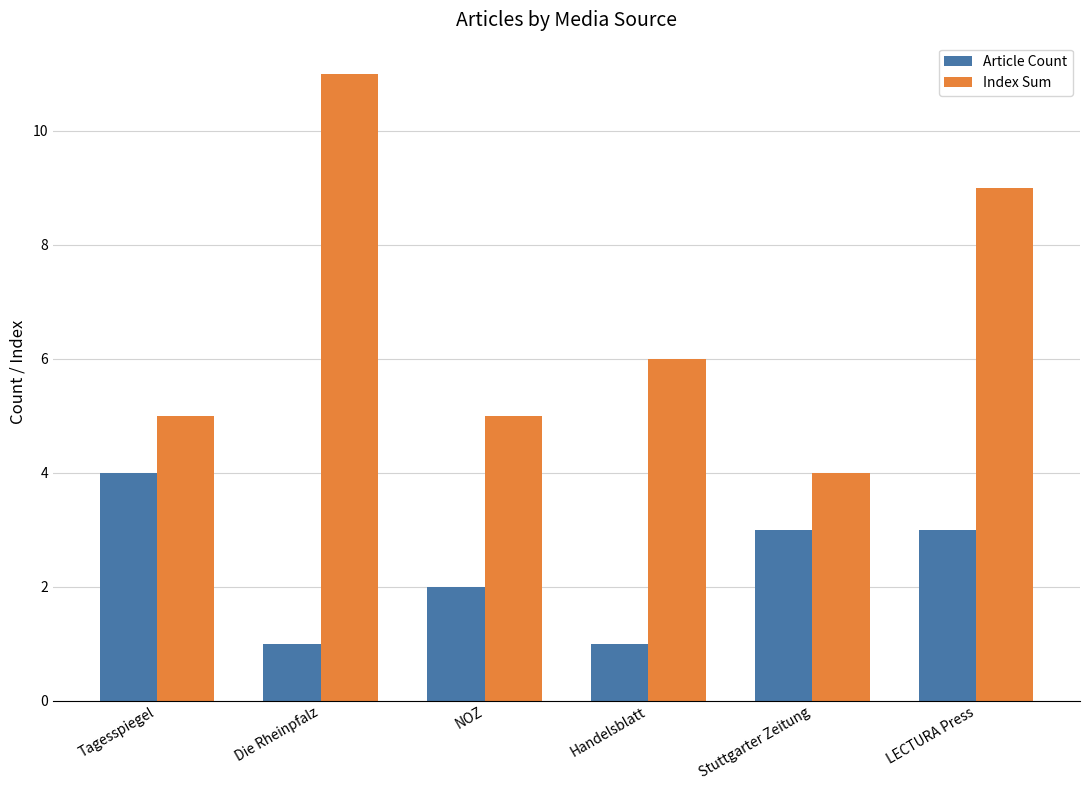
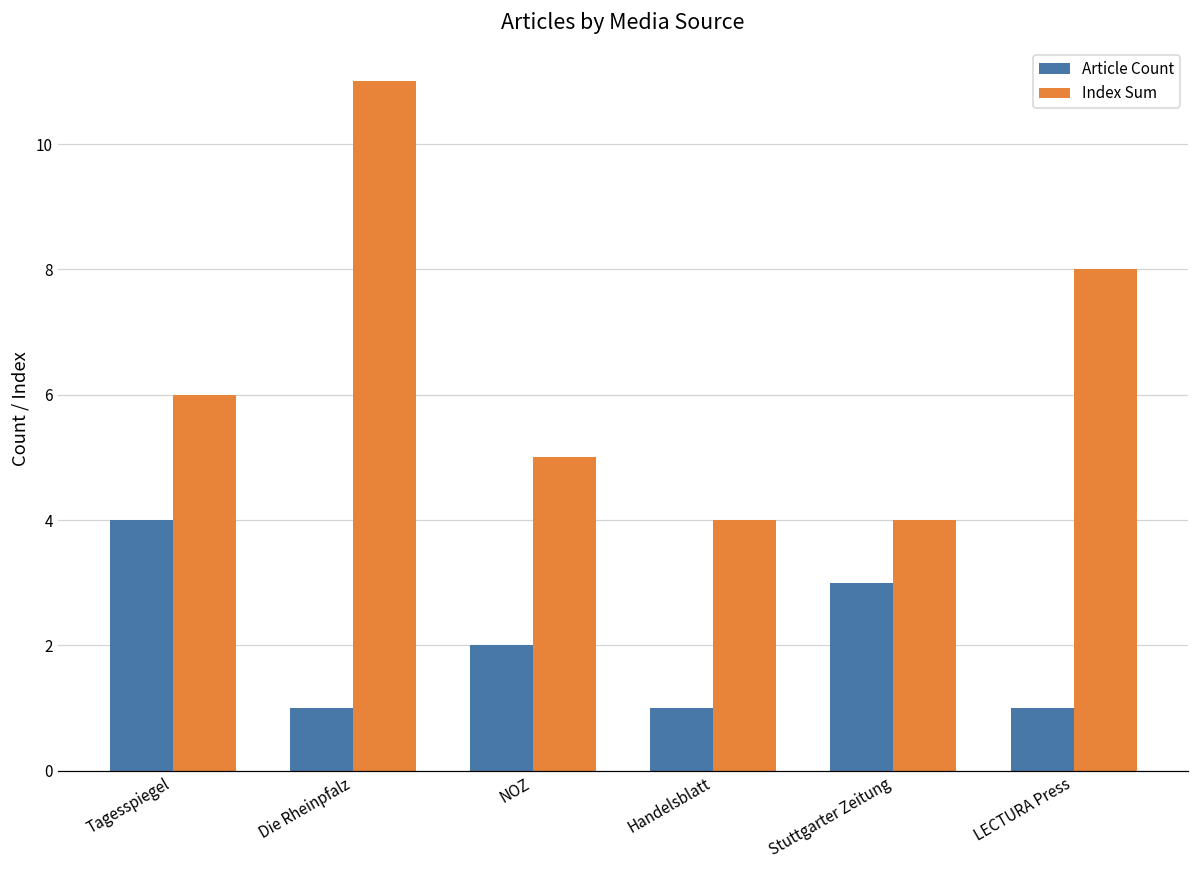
  {
    "Article Count": {
      "Tagesspiegel": 4,
      "Die Rheinpfalz": 1,
      "NOZ": 2,
      "Handelsblatt": 1,
      "Stuttgarter Zeitung": 3,
-     "LECTURA Press": 3
+     "LECTURA Press": 1
    },
    "Index Sum": {
-     "Tagesspiegel": 5,
+     "Tagesspiegel": 6,
      "Die Rheinpfalz": 11,
      "NOZ": 5,
-     "Handelsblatt": 6,
+     "Handelsblatt": 4,
      "Stuttgarter Zeitung": 4,
-     "LECTURA Press": 9
+     "LECTURA Press": 8
    }
  }
